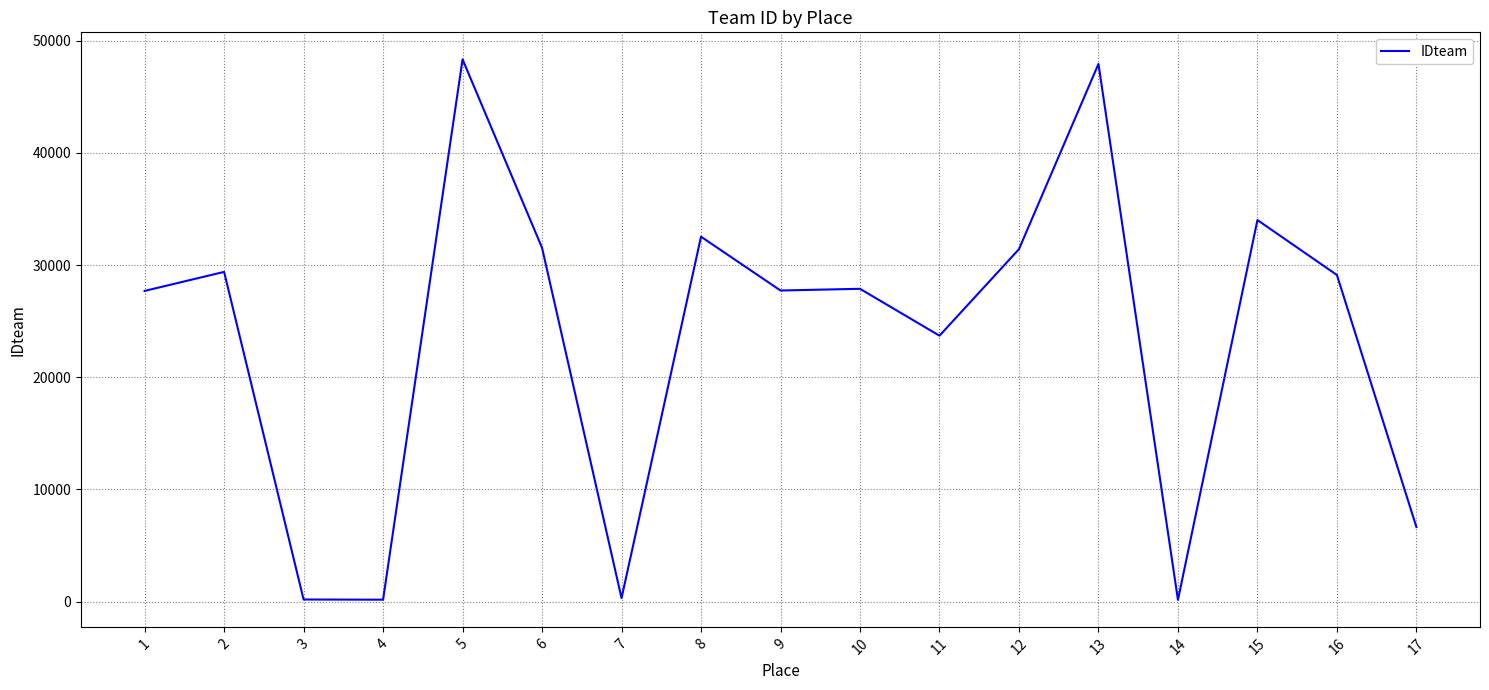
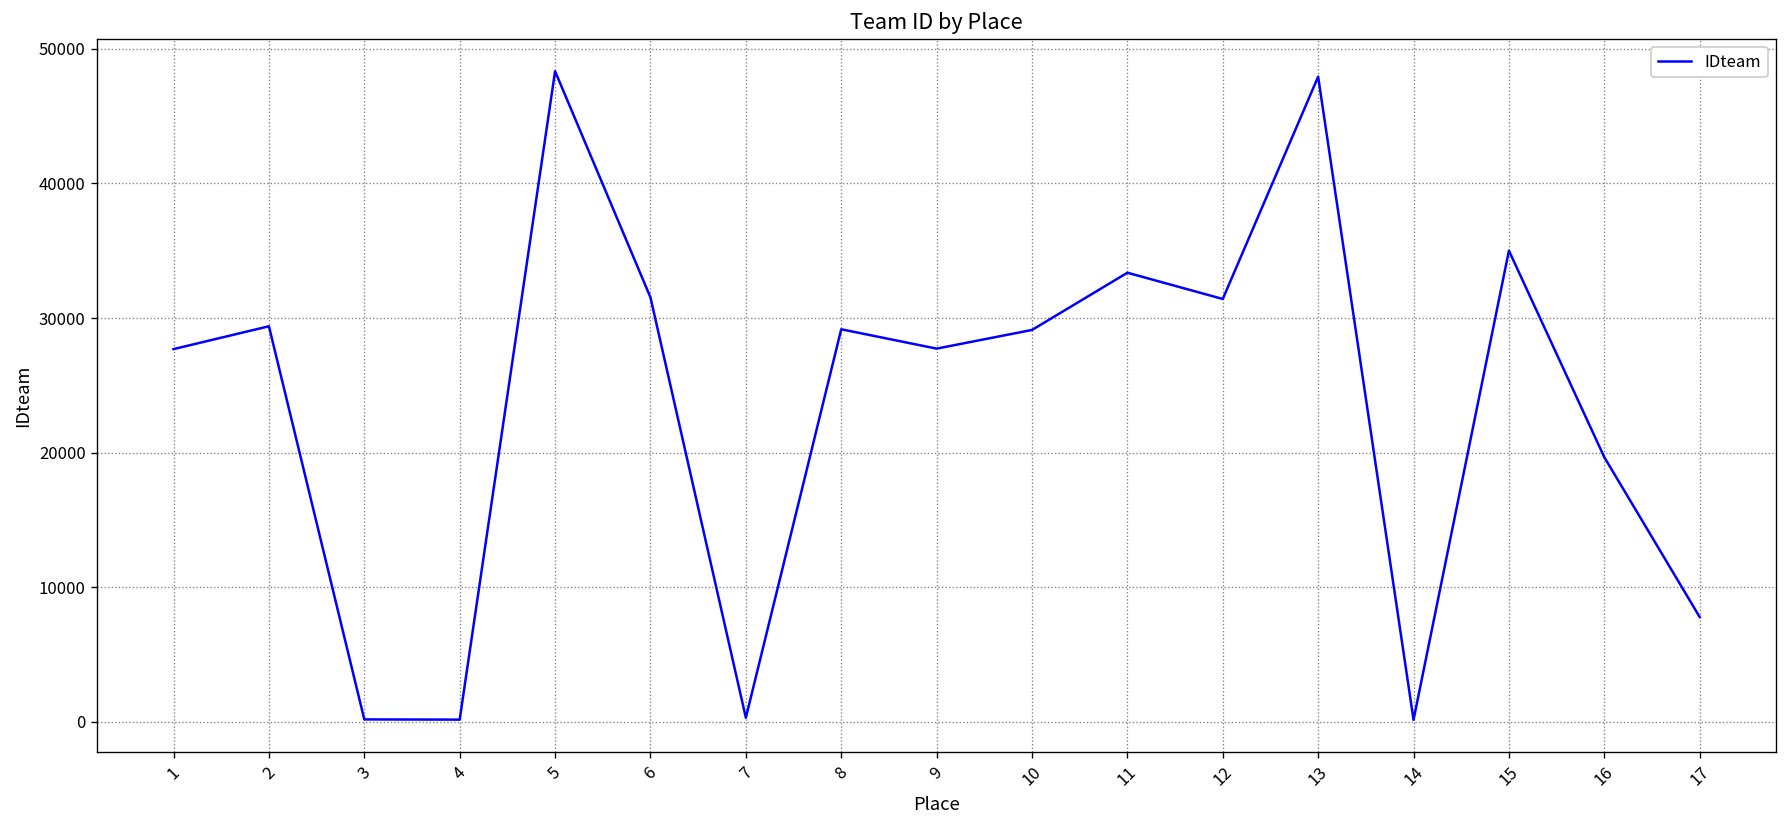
  {
    "1": 27700,
    "2": 29400,
    "3": 200,
    "4": 200,
    "5": 48300,
    "6": 31500,
    "7": 300,
-   "8": 32500,
+   "8": 29200,
    "9": 27700,
-   "10": 27900,
-   "11": 23700,
+   "10": 29100,
+   "11": 33400,
    "12": 31400,
    "13": 47900,
    "14": 200,
-   "15": 34000,
-   "16": 29100,
-   "17": 6600
+   "15": 35000,
+   "16": 19700,
+   "17": 7800
  }
